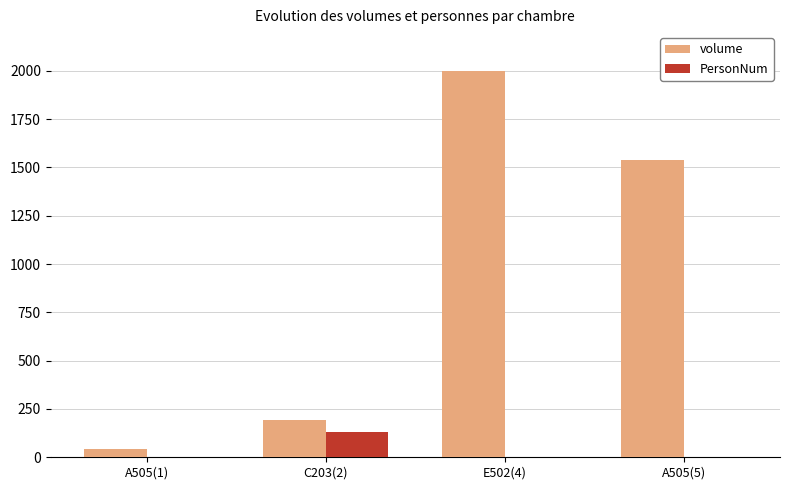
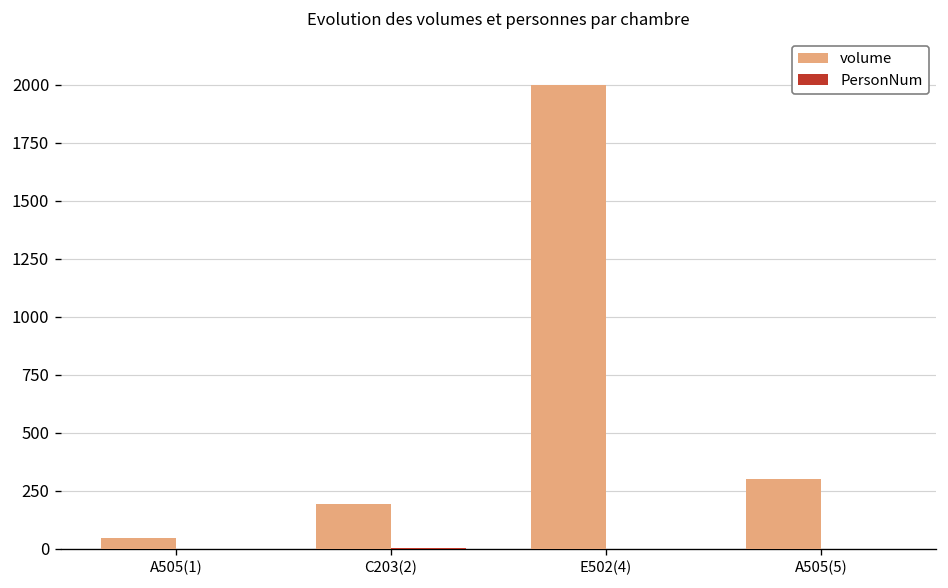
  {
    "volume": {
      "A505(1)": 50,
      "C203(2)": 190,
      "E502(4)": 2000,
-     "A505(5)": 1540
+     "A505(5)": 300
    },
    "PersonNum": {
      "A505(1)": 0,
-     "C203(2)": 130,
+     "C203(2)": 0,
      "E502(4)": 0,
      "A505(5)": 0
    }
  }
